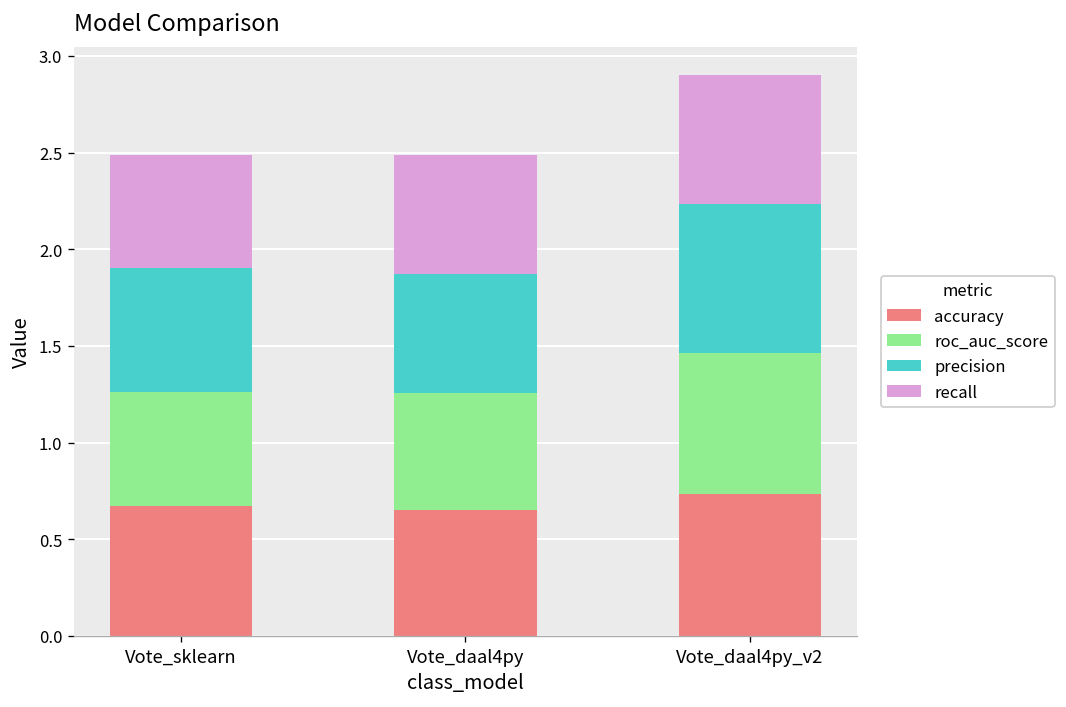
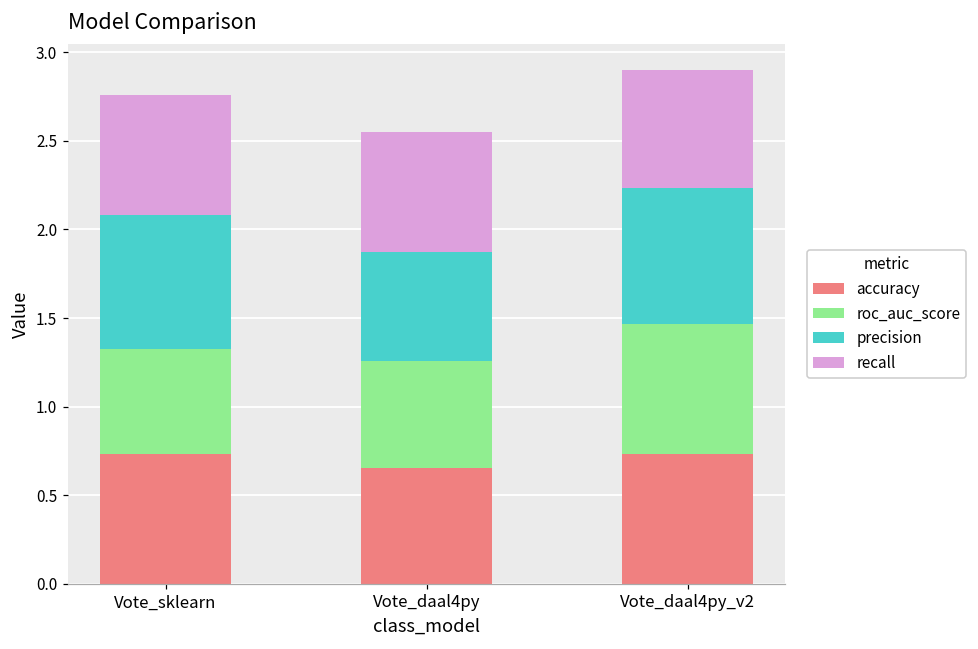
  {
    "accuracy": {
-     "Vote_sklearn": 0.67,
+     "Vote_sklearn": 0.73,
      "Vote_daal4py": 0.65,
      "Vote_daal4py_v2": 0.73
    },
    "roc_auc_score": {
      "Vote_sklearn": 0.59,
      "Vote_daal4py": 0.60,
      "Vote_daal4py_v2": 0.73
    },
    "precision": {
-     "Vote_sklearn": 0.64,
+     "Vote_sklearn": 0.76,
      "Vote_daal4py": 0.62,
      "Vote_daal4py_v2": 0.77
    },
    "recall": {
-     "Vote_sklearn": 0.58,
-     "Vote_daal4py": 0.61,
+     "Vote_sklearn": 0.67,
+     "Vote_daal4py": 0.68,
      "Vote_daal4py_v2": 0.67
    }
  }
